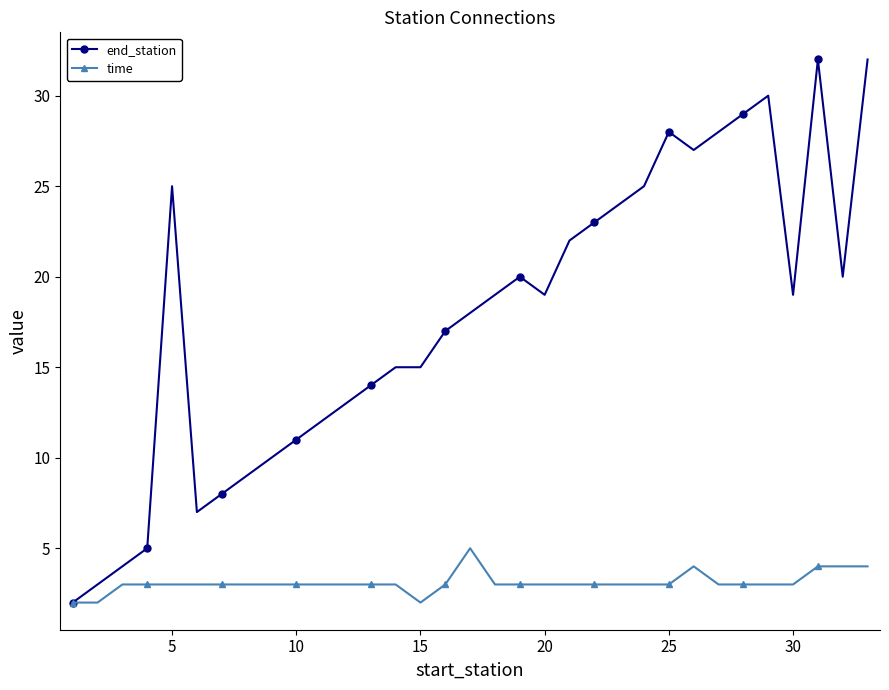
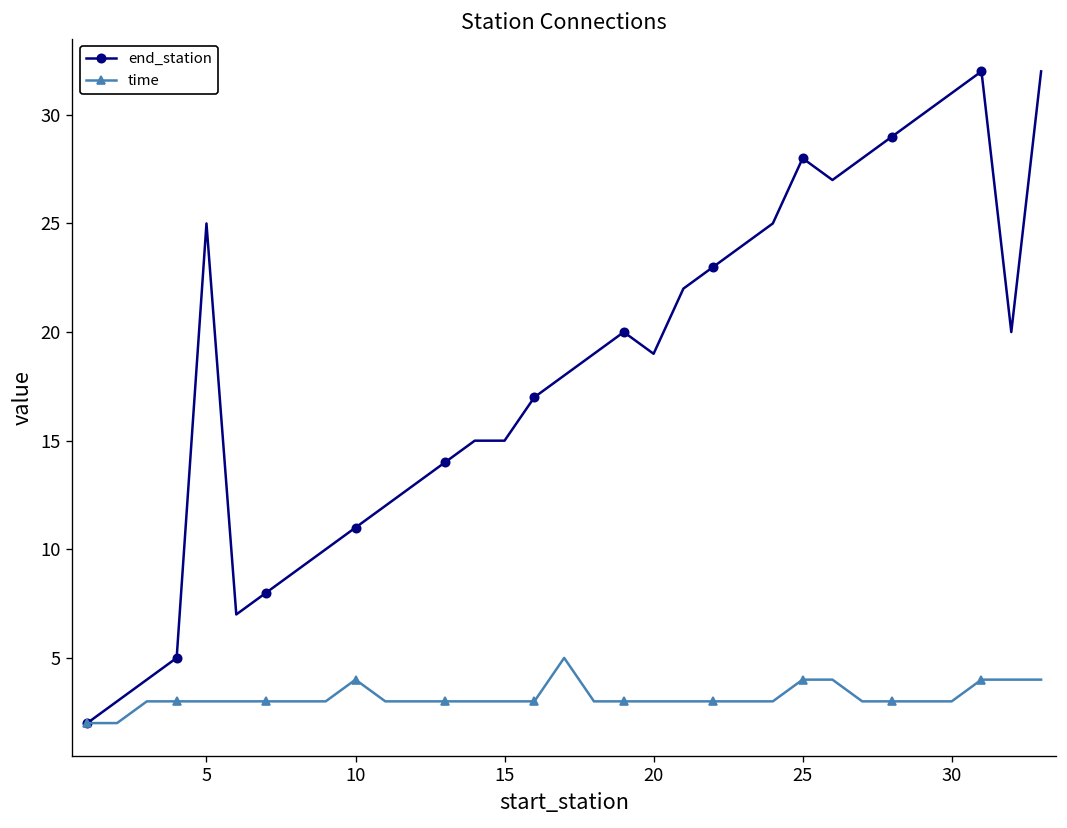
  {
    "end_station": {
      "5": 25,
      "10": 11,
      "15": 15,
      "20": 19,
      "25": 28,
-     "30": 19
+     "30": 31
    },
    "time": {
      "5": 3,
-     "10": 3,
-     "15": 2,
+     "10": 4,
+     "15": 3,
      "20": 3,
-     "25": 3,
+     "25": 4,
      "30": 3
    }
  }
